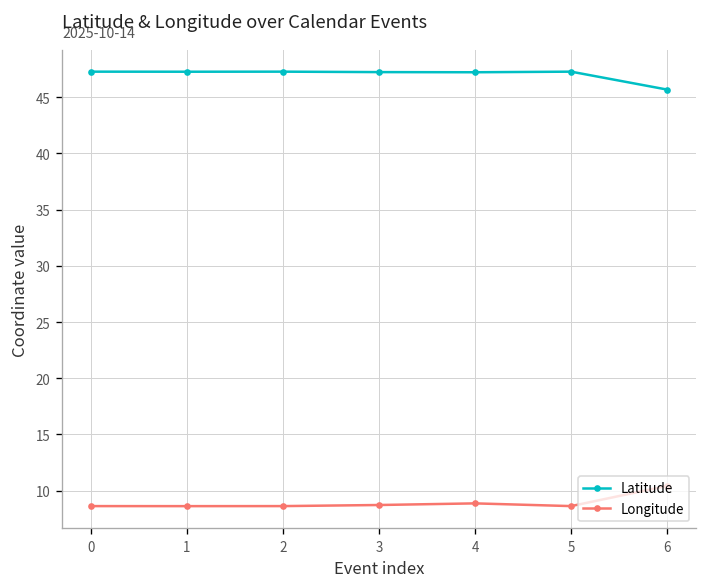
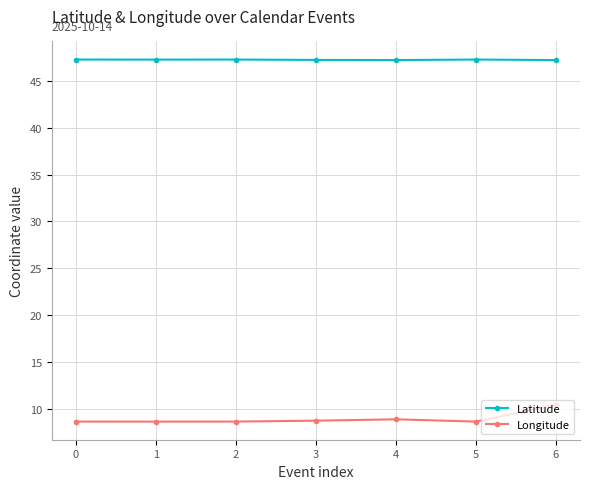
  {
    "Latitude": {
      "0": 47,
      "1": 47,
      "2": 47,
      "3": 47,
      "4": 47,
      "5": 47,
-     "6": 46
+     "6": 47
    },
    "Longitude": {
      "0": 9,
      "1": 9,
      "2": 9,
      "3": 9,
      "4": 9,
      "5": 9
    }
  }
